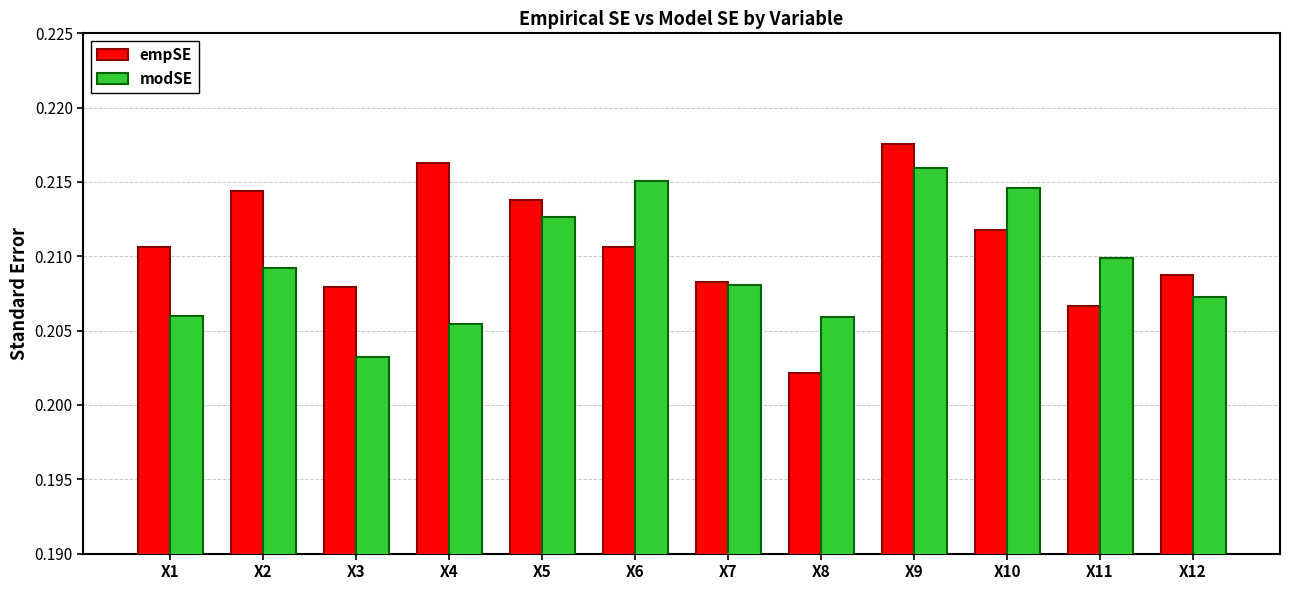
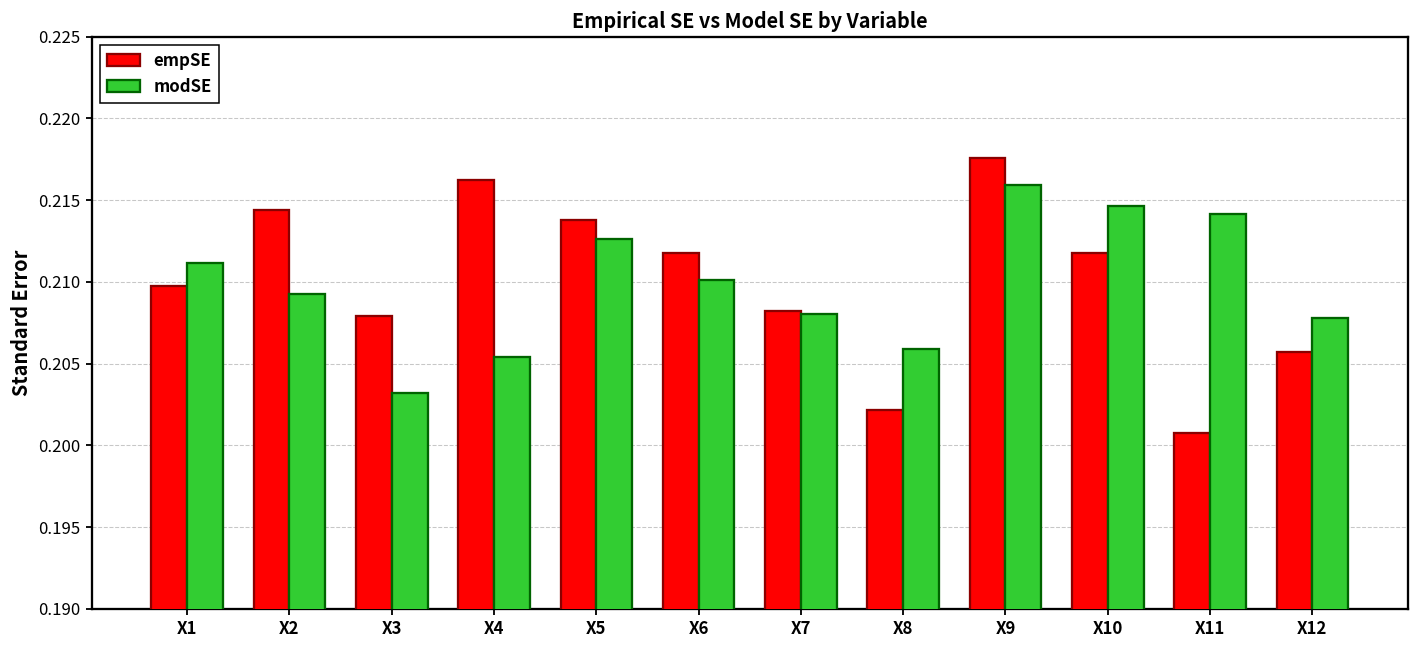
  {
    "empSE": {
-     "X1": 0.2106,
+     "X1": 0.2097,
      "X2": 0.2144,
      "X3": 0.2079,
      "X4": 0.2163,
      "X5": 0.2138,
-     "X6": 0.2107,
+     "X6": 0.2118,
      "X7": 0.2082,
      "X8": 0.2022,
      "X9": 0.2176,
      "X10": 0.2117,
-     "X11": 0.2067,
-     "X12": 0.2088
+     "X11": 0.2008,
+     "X12": 0.2057
    },
    "modSE": {
-     "X1": 0.2060,
+     "X1": 0.2111,
      "X2": 0.2092,
      "X3": 0.2032,
      "X4": 0.2054,
      "X5": 0.2126,
-     "X6": 0.2151,
+     "X6": 0.2101,
      "X7": 0.2080,
      "X8": 0.2059,
      "X9": 0.2159,
      "X10": 0.2146,
-     "X11": 0.2099,
-     "X12": 0.2073
+     "X11": 0.2141,
+     "X12": 0.2078
    }
  }
